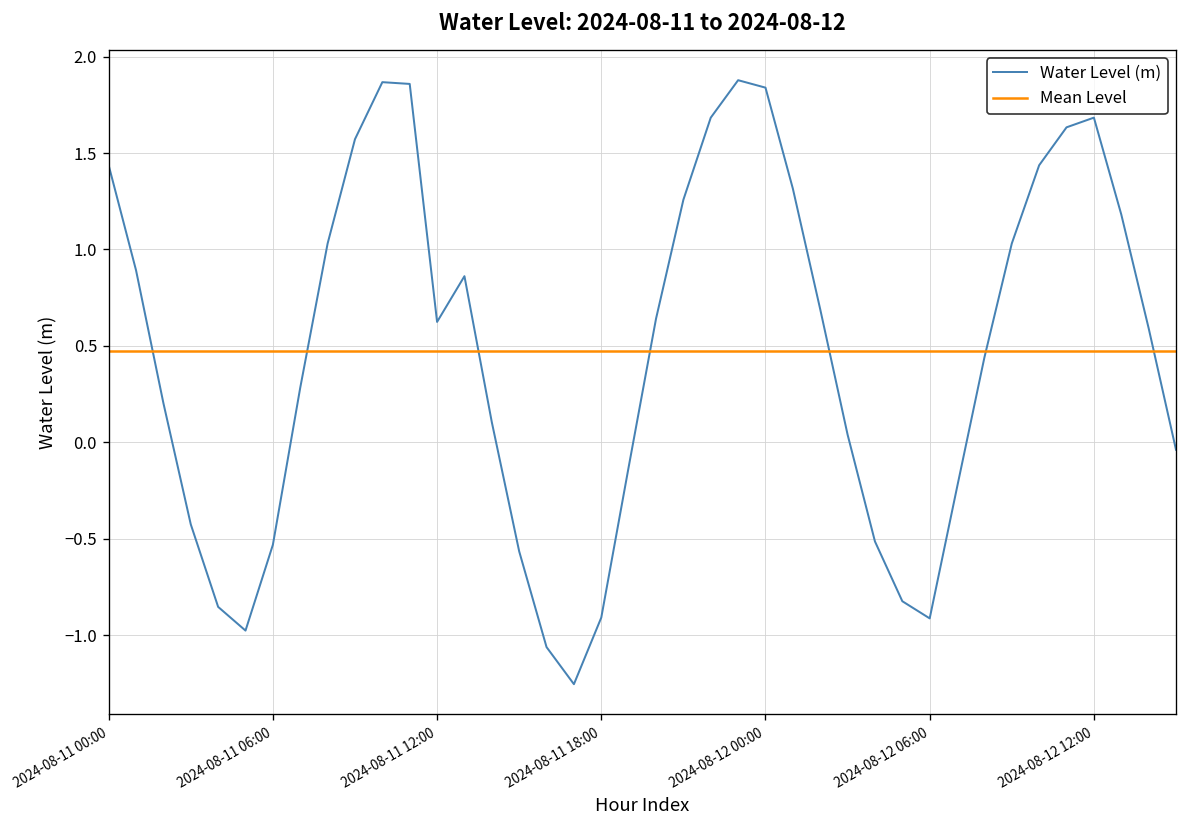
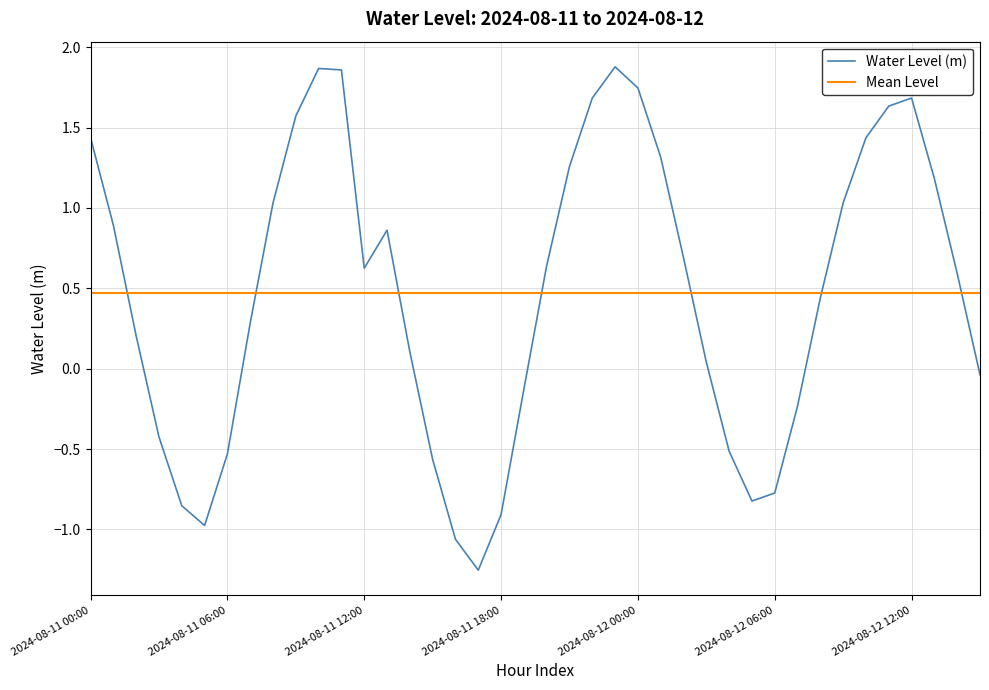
  {
    "2024-08-11 00:00": 1.44,
    "2024-08-11 06:00": -0.53,
    "2024-08-11 12:00": 0.62,
    "2024-08-11 18:00": -0.91,
-   "2024-08-12 00:00": 1.84,
-   "2024-08-12 06:00": -0.91,
+   "2024-08-12 00:00": 1.75,
+   "2024-08-12 06:00": -0.77,
    "2024-08-12 12:00": 1.68
  }
